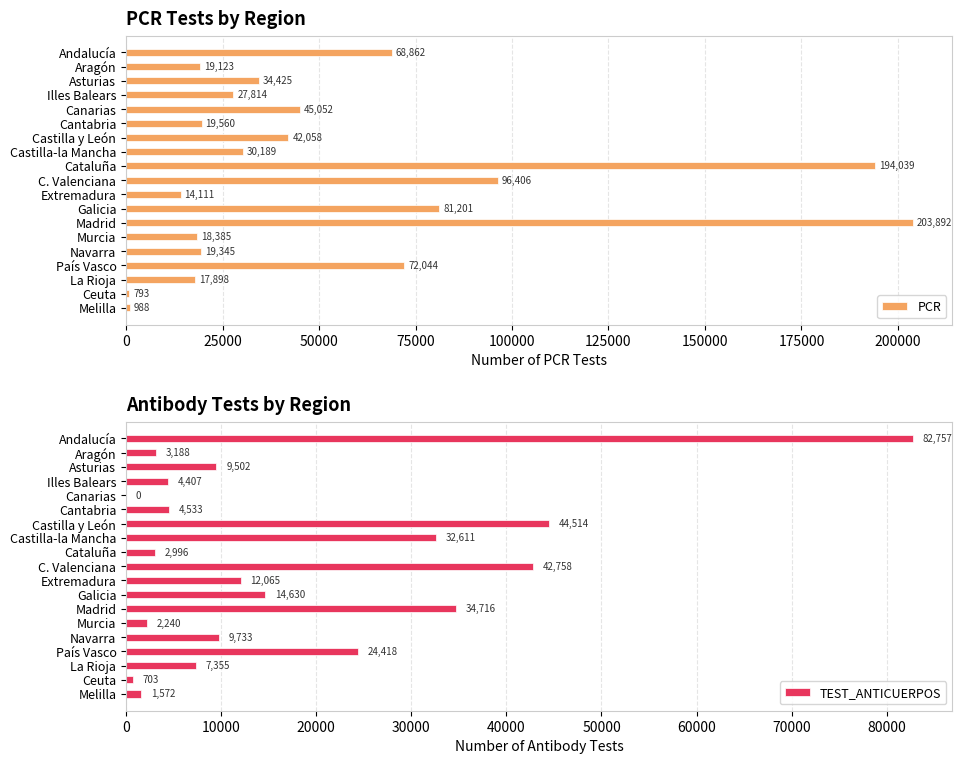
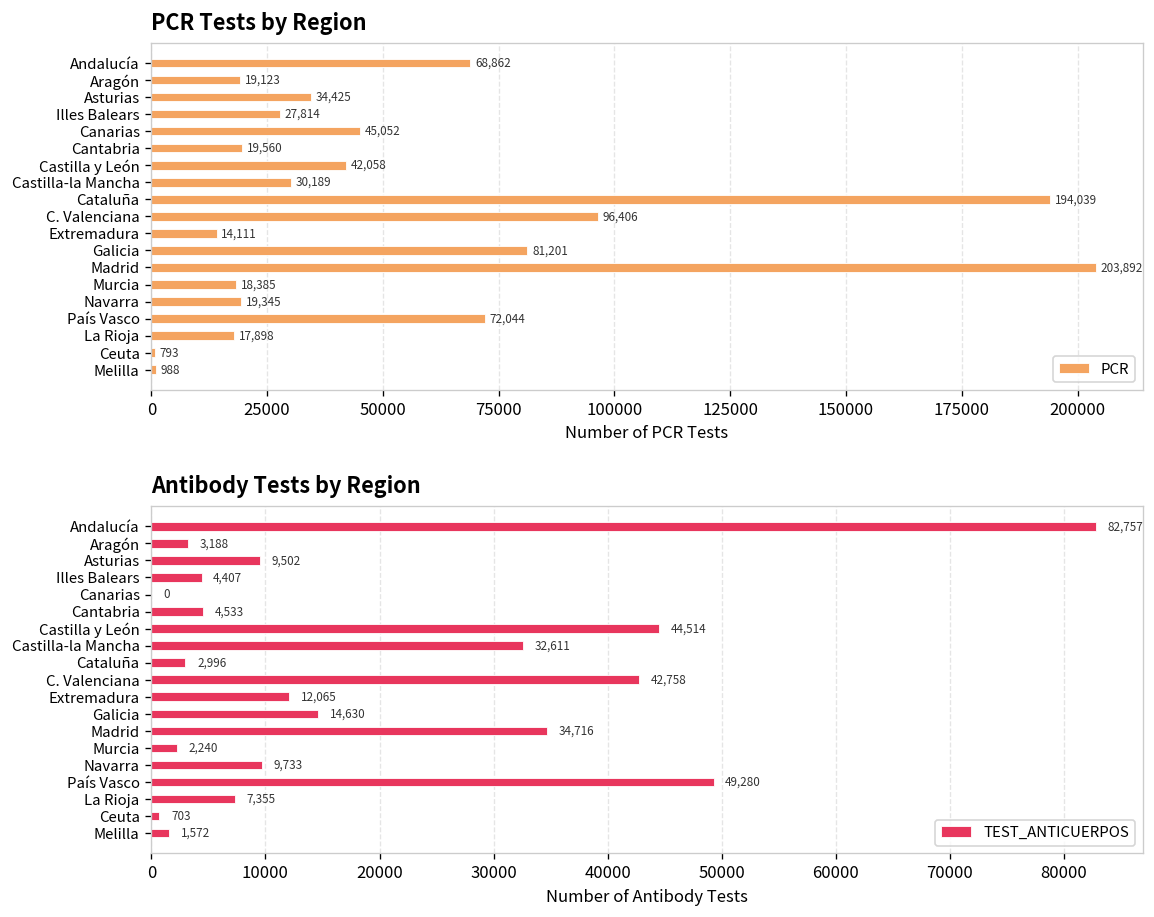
  {
    "PCR Tests by Region": {
      "Andalucía": "68,862",
      "Aragón": "19,123",
      "Asturias": "34,425",
      "Illes Balears": "27,814",
      "Canarias": "45,052",
      "Cantabria": "19,560",
      "Castilla y León": "42,058",
      "Castilla-la Mancha": "30,189",
      "Cataluña": "194,039",
      "C. Valenciana": "96,406",
      "Extremadura": "14,111",
      "Galicia": "81,201",
      "Madrid": "203,892",
      "Murcia": "18,385",
      "Navarra": "19,345",
      "País Vasco": "72,044",
      "La Rioja": "17,898",
      "Ceuta": "793",
      "Melilla": "988"
    },
    "Antibody Tests by Region": {
      "Andalucía": "82,757",
      "Aragón": "3,188",
      "Asturias": "9,502",
      "Illes Balears": "4,407",
      "Canarias": "0",
      "Cantabria": "4,533",
      "Castilla y León": "44,514",
      "Castilla-la Mancha": "32,611",
      "Cataluña": "2,996",
      "C. Valenciana": "42,758",
      "Extremadura": "12,065",
      "Galicia": "14,630",
      "Madrid": "34,716",
      "Murcia": "2,240",
      "Navarra": "9,733",
-     "País Vasco": "24,418",
+     "País Vasco": "49,280",
      "La Rioja": "7,355",
      "Ceuta": "703",
      "Melilla": "1,572"
    }
  }
